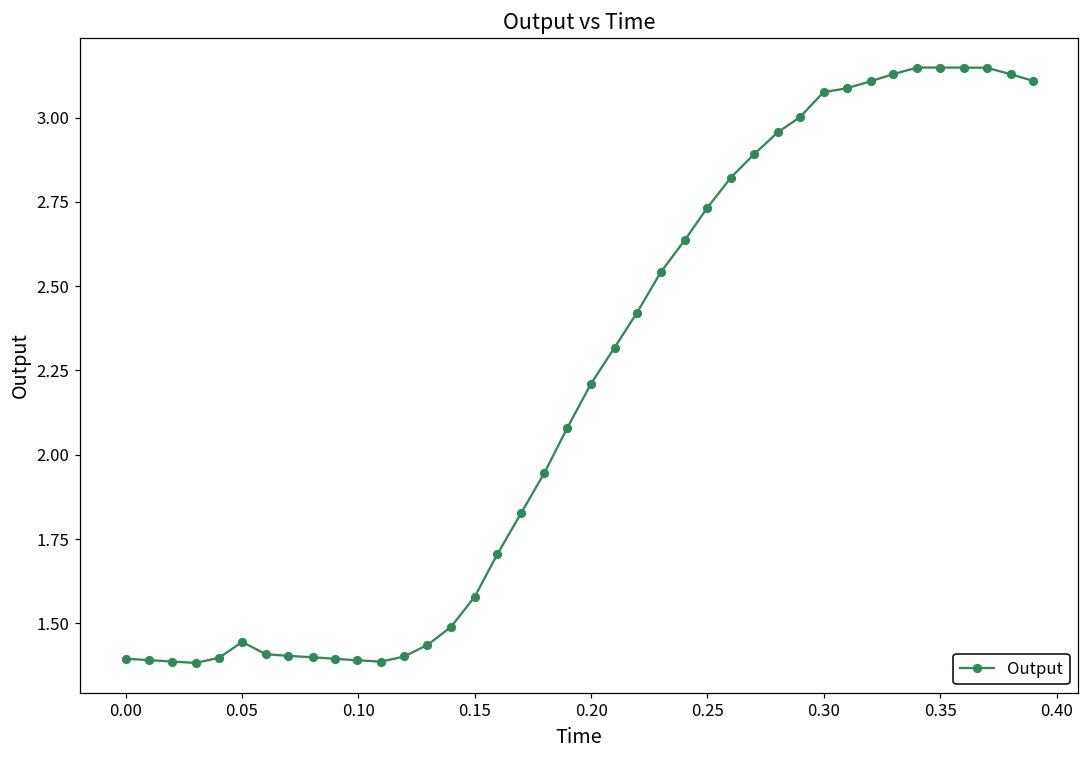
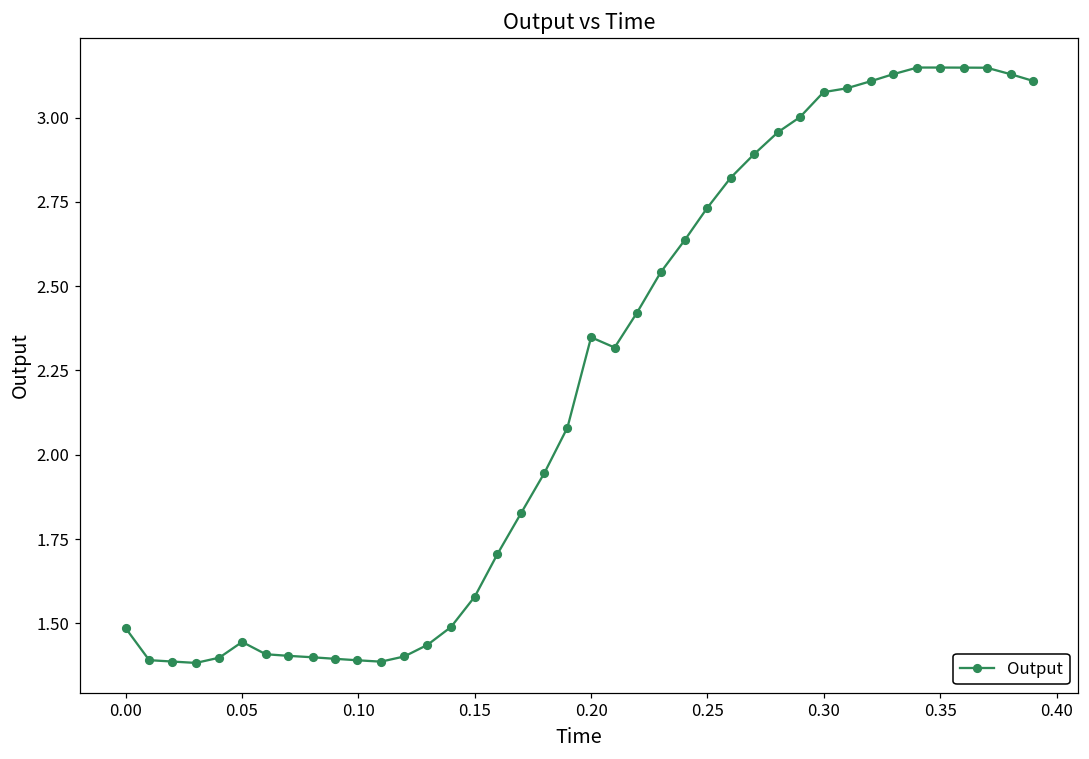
  {
-   "0.00": 1.40,
+   "0.00": 1.49,
    "0.05": 1.45,
    "0.15": 1.58,
-   "0.20": 2.21,
+   "0.20": 2.35,
    "0.30": 3.08,
    "0.35": 3.15
  }
